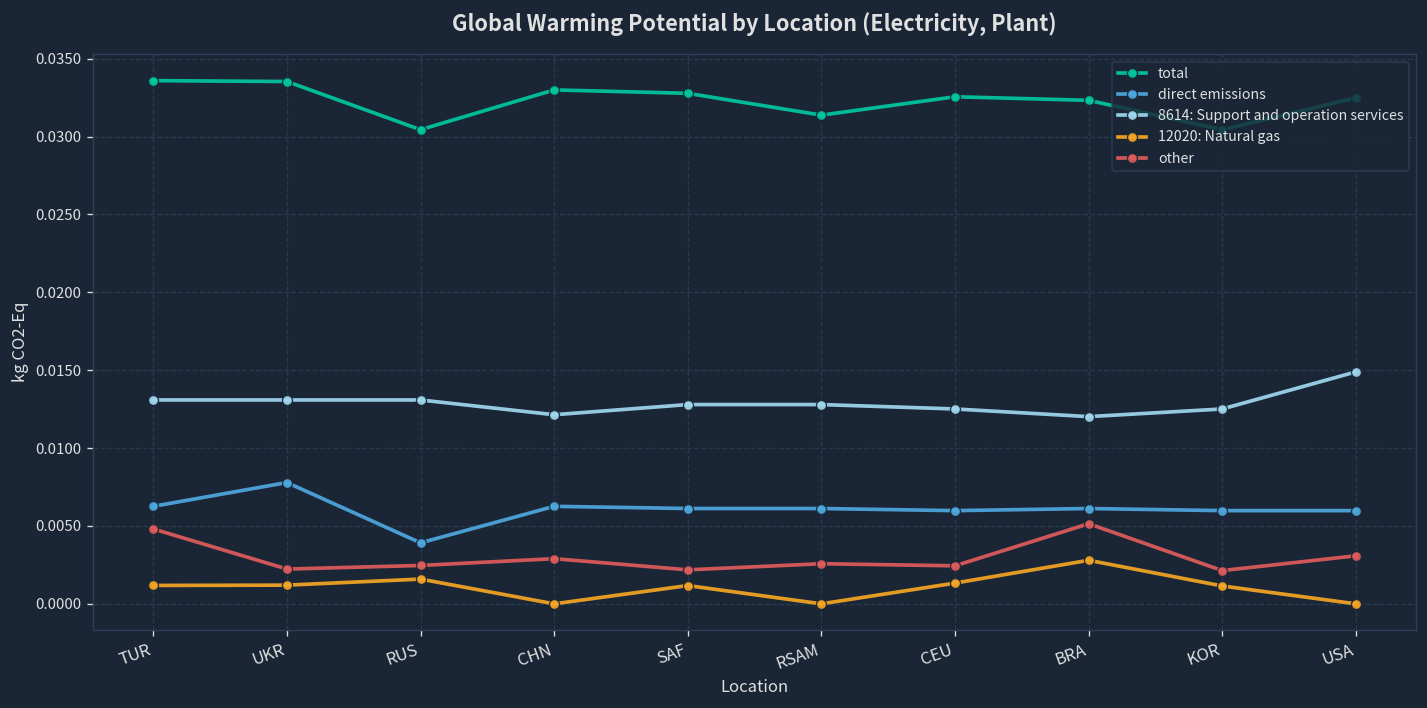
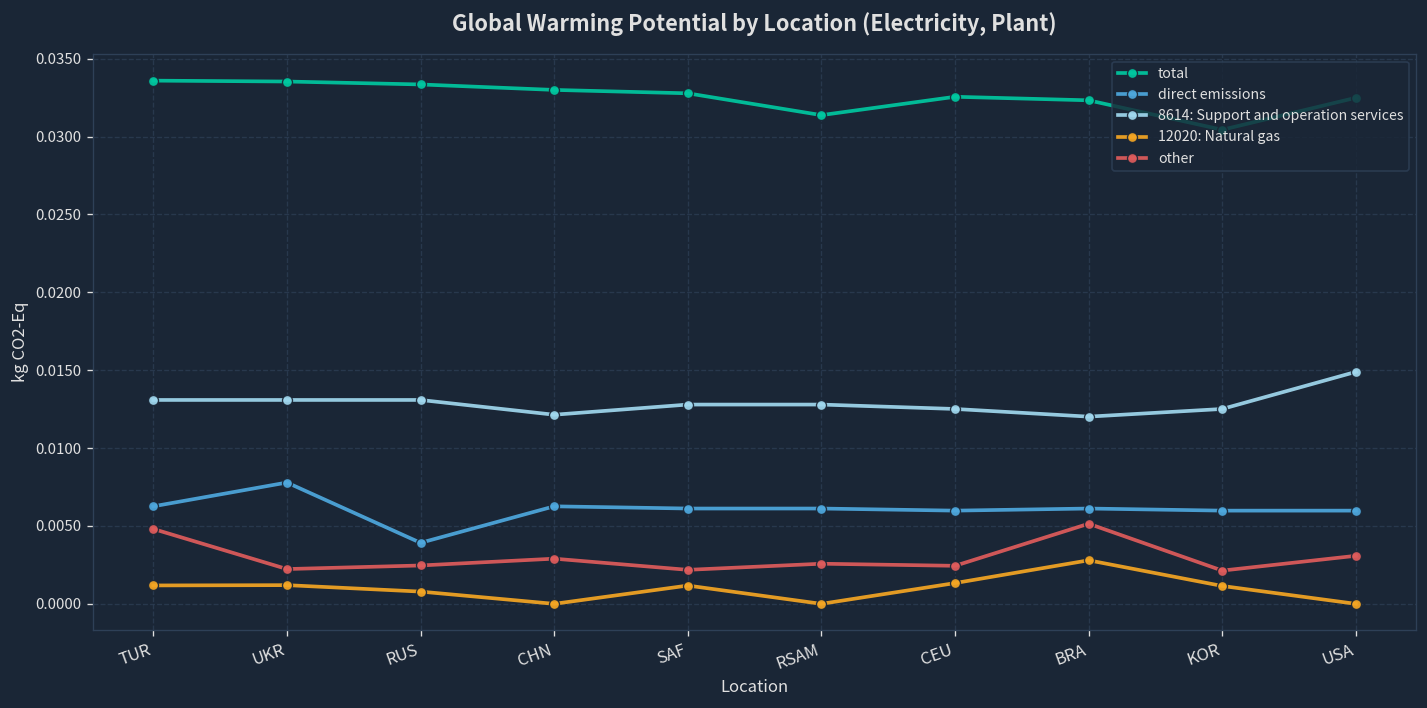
  {
    "total": {
      "TUR": 0.0336,
      "UKR": 0.0335,
-     "RUS": 0.0304,
+     "RUS": 0.0333,
      "CHN": 0.0330,
      "SAF": 0.0328,
      "RSAM": 0.0314,
      "CEU": 0.0326,
      "BRA": 0.0323
    },
    "direct emissions": {
      "TUR": 0.0063,
      "UKR": 0.0078,
      "RUS": 0.0039,
      "CHN": 0.0063,
      "SAF": 0.0061,
      "RSAM": 0.0061,
      "CEU": 0.0060,
      "BRA": 0.0061,
      "KOR": 0.0060,
      "USA": 0.0060
    },
    "8614: Support and operation services": {
      "TUR": 0.0131,
      "UKR": 0.0131,
      "RUS": 0.0131,
      "CHN": 0.0121,
      "SAF": 0.0128,
      "RSAM": 0.0128,
      "CEU": 0.0125,
      "BRA": 0.0120,
      "KOR": 0.0125,
      "USA": 0.0149
    },
    "12020: Natural gas": {
      "TUR": 0.0012,
      "UKR": 0.0012,
-     "RUS": 0.0016,
+     "RUS": 0.0008,
      "CHN": 0.0000,
      "SAF": 0.0012,
      "RSAM": 0.0000,
      "CEU": 0.0013,
      "BRA": 0.0028,
      "KOR": 0.0011,
      "USA": 0.0000
    },
    "other": {
      "TUR": 0.0048,
      "UKR": 0.0022,
      "RUS": 0.0025,
      "CHN": 0.0029,
      "SAF": 0.0022,
      "RSAM": 0.0026,
      "CEU": 0.0024,
      "BRA": 0.0051,
      "KOR": 0.0021,
      "USA": 0.0031
    }
  }
